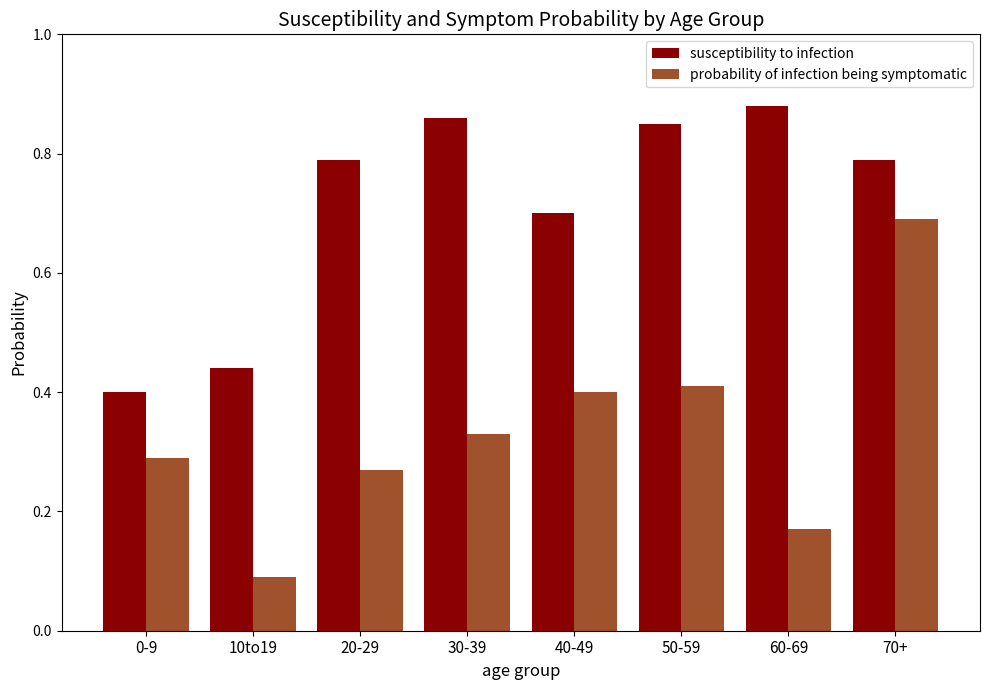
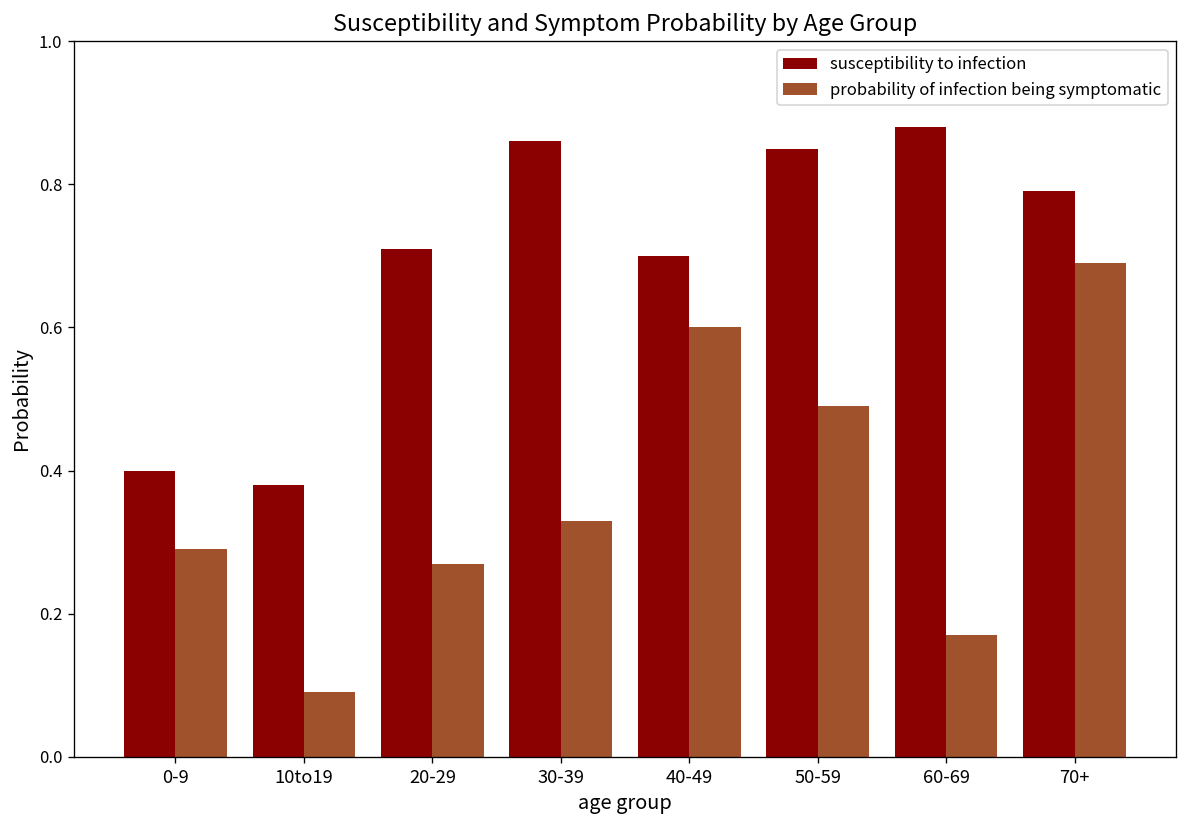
  {
    "susceptibility to infection": {
      "0-9": 0.40,
-     "10to19": 0.44,
-     "20-29": 0.79,
+     "10to19": 0.38,
+     "20-29": 0.71,
      "30-39": 0.86,
      "40-49": 0.70,
      "50-59": 0.85,
      "60-69": 0.88,
      "70+": 0.79
    },
    "probability of infection being symptomatic": {
      "0-9": 0.29,
      "10to19": 0.09,
      "20-29": 0.27,
      "30-39": 0.33,
-     "40-49": 0.4,
-     "50-59": 0.41,
+     "40-49": 0.6,
+     "50-59": 0.49,
      "60-69": 0.17,
      "70+": 0.69
    }
  }
